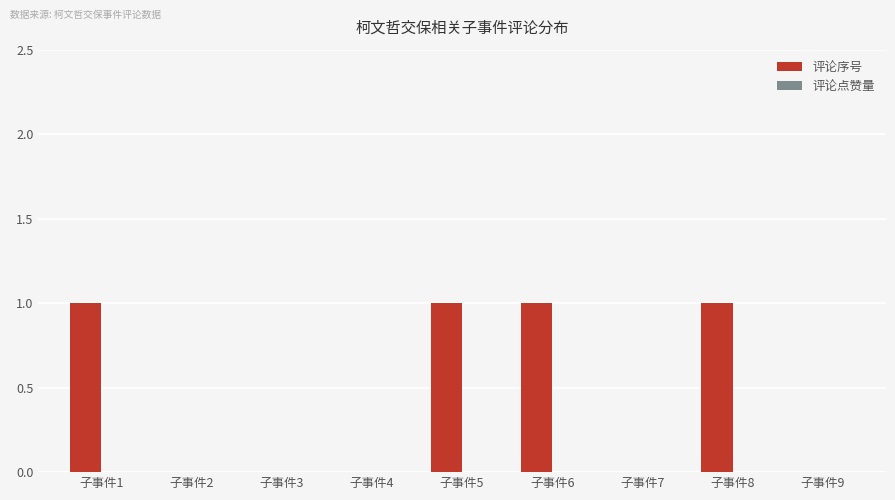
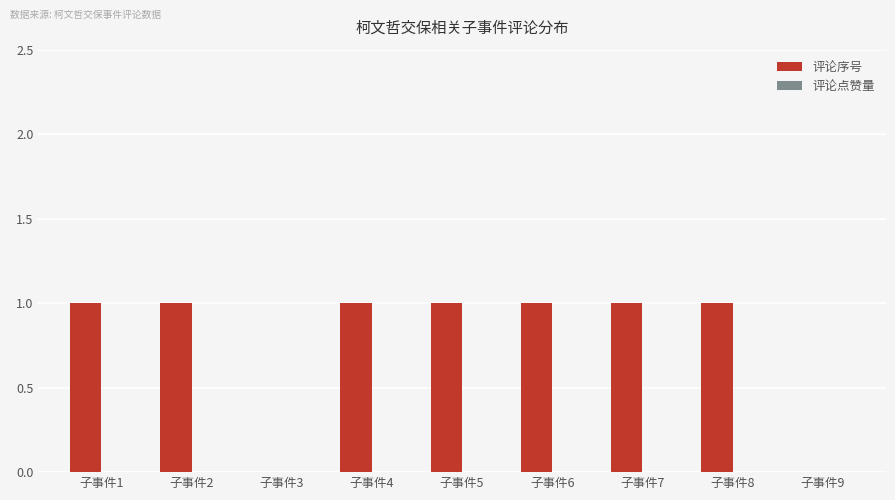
  {
    "评论序号": {
      "子事件1": 1,
-     "子事件2": 0,
+     "子事件2": 1,
      "子事件3": 0,
-     "子事件4": 0,
+     "子事件4": 1,
      "子事件5": 1,
      "子事件6": 1,
-     "子事件7": 0,
+     "子事件7": 1,
      "子事件8": 1,
      "子事件9": 0
    },
    "评论点赞量": {
      "子事件1": 0,
      "子事件2": 0,
      "子事件3": 0,
      "子事件4": 0,
      "子事件5": 0,
      "子事件6": 0,
      "子事件7": 0,
      "子事件8": 0,
      "子事件9": 0
    }
  }
